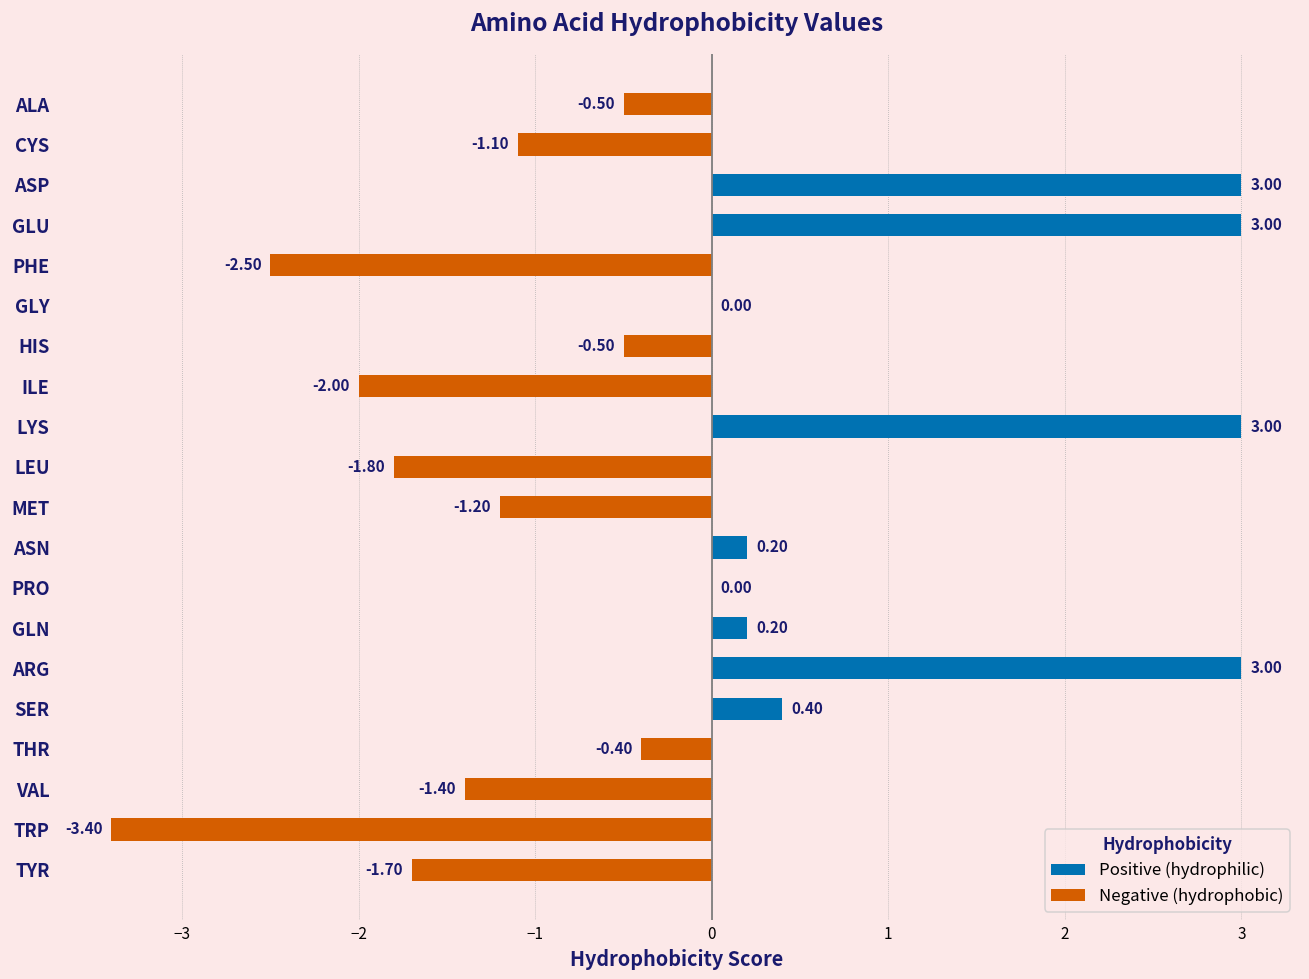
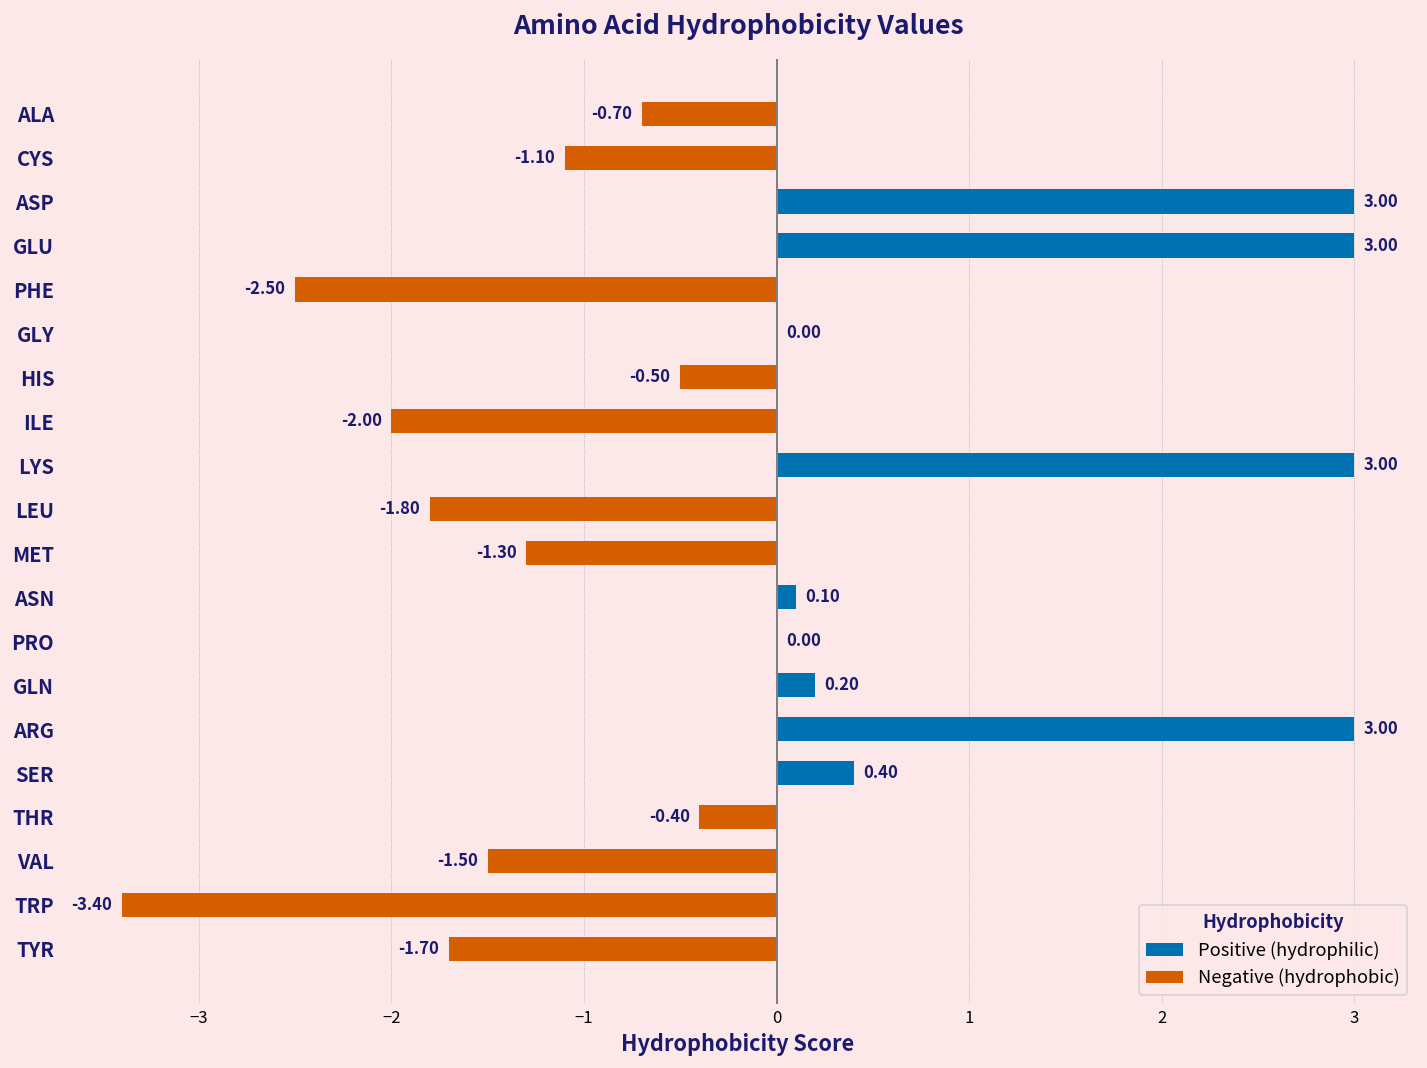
  {
    "Positive (hydrophilic)": {
      "ASP": 3.00,
      "GLU": 3.00,
      "GLY": 0.00,
      "LYS": 3.00,
-     "ASN": 0.20,
+     "ASN": 0.10,
      "PRO": 0.00,
      "GLN": 0.20,
      "ARG": 3.00,
      "SER": 0.40
    },
    "Negative (hydrophobic)": {
-     "ALA": -0.50,
+     "ALA": -0.70,
      "CYS": -1.10,
      "PHE": -2.50,
      "GLY": 0.00,
      "HIS": -0.50,
      "ILE": -2.00,
      "LEU": -1.80,
-     "MET": -1.20,
+     "MET": -1.30,
      "PRO": 0.00,
      "THR": -0.40,
-     "VAL": -1.40,
+     "VAL": -1.50,
      "TRP": -3.40,
      "TYR": -1.70
    }
  }
